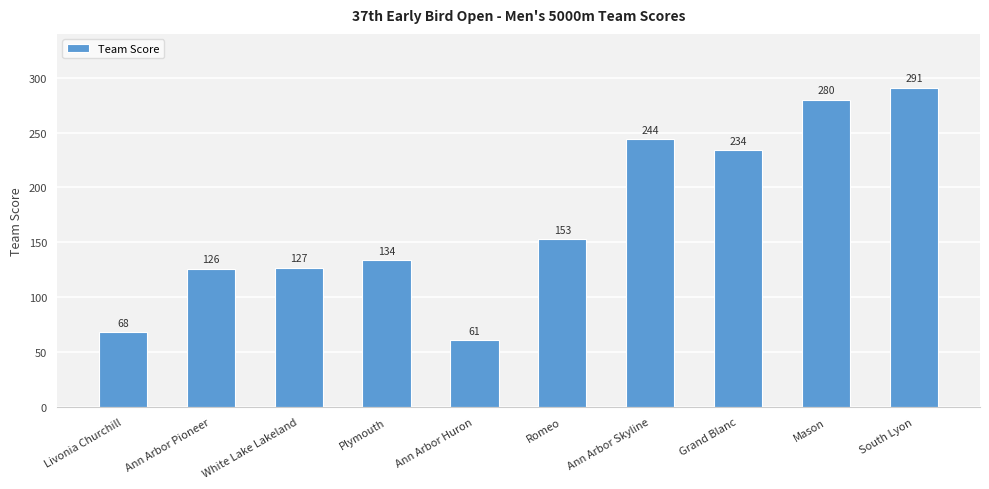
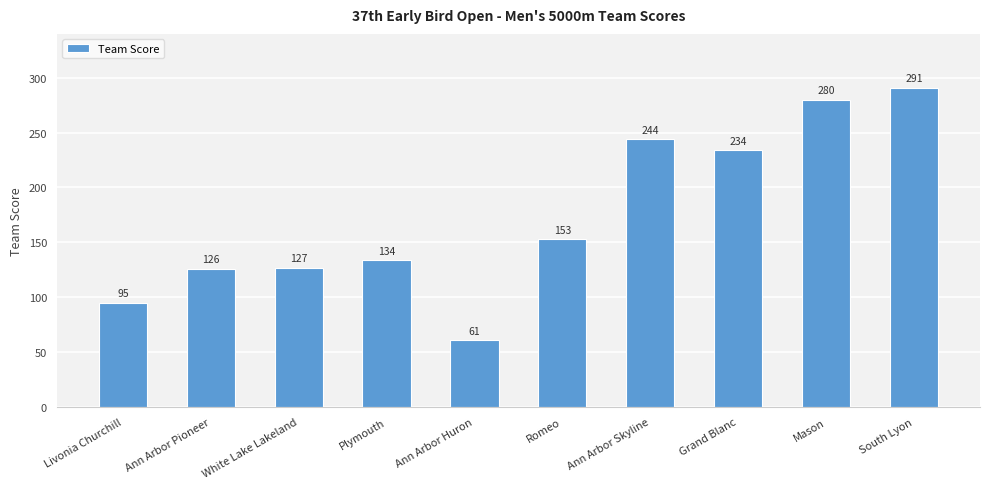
  {
-   "Livonia Churchill": 68,
+   "Livonia Churchill": 95,
    "Ann Arbor Pioneer": 126,
    "White Lake Lakeland": 127,
    "Plymouth": 134,
    "Ann Arbor Huron": 61,
    "Romeo": 153,
    "Ann Arbor Skyline": 244,
    "Grand Blanc": 234,
    "Mason": 280,
    "South Lyon": 291
  }
